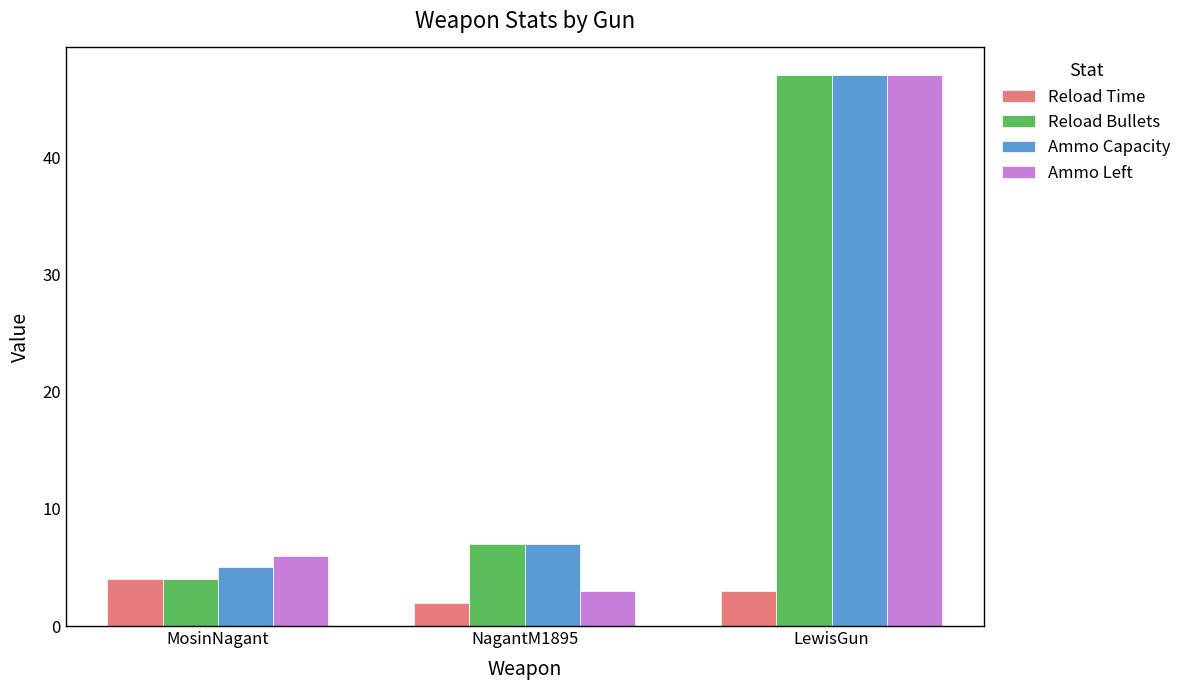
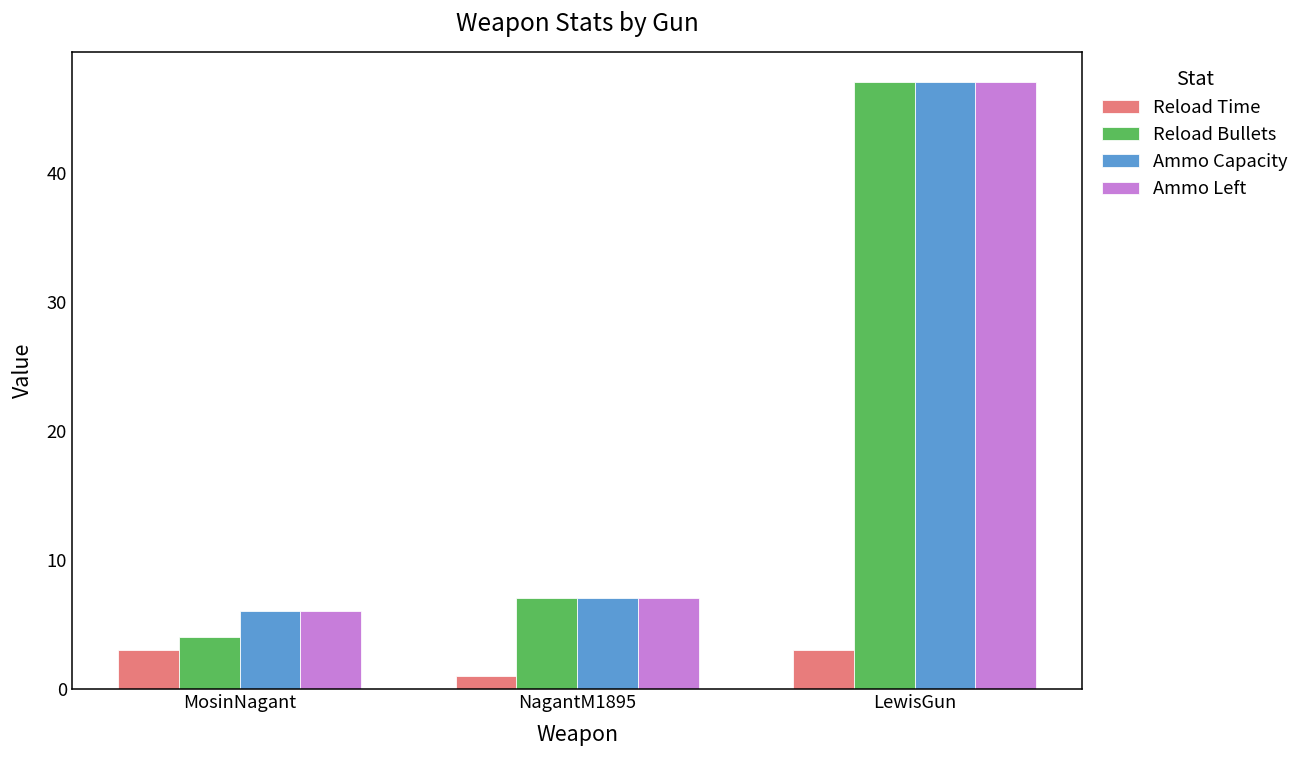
  {
    "Reload Time": {
-     "MosinNagant": 4,
-     "NagantM1895": 2,
+     "MosinNagant": 3,
+     "NagantM1895": 1,
      "LewisGun": 3
    },
    "Reload Bullets": {
      "MosinNagant": 4,
      "NagantM1895": 7,
      "LewisGun": 47
    },
    "Ammo Capacity": {
-     "MosinNagant": 5,
+     "MosinNagant": 6,
      "NagantM1895": 7,
      "LewisGun": 47
    },
    "Ammo Left": {
      "MosinNagant": 6,
-     "NagantM1895": 3,
+     "NagantM1895": 7,
      "LewisGun": 47
    }
  }
